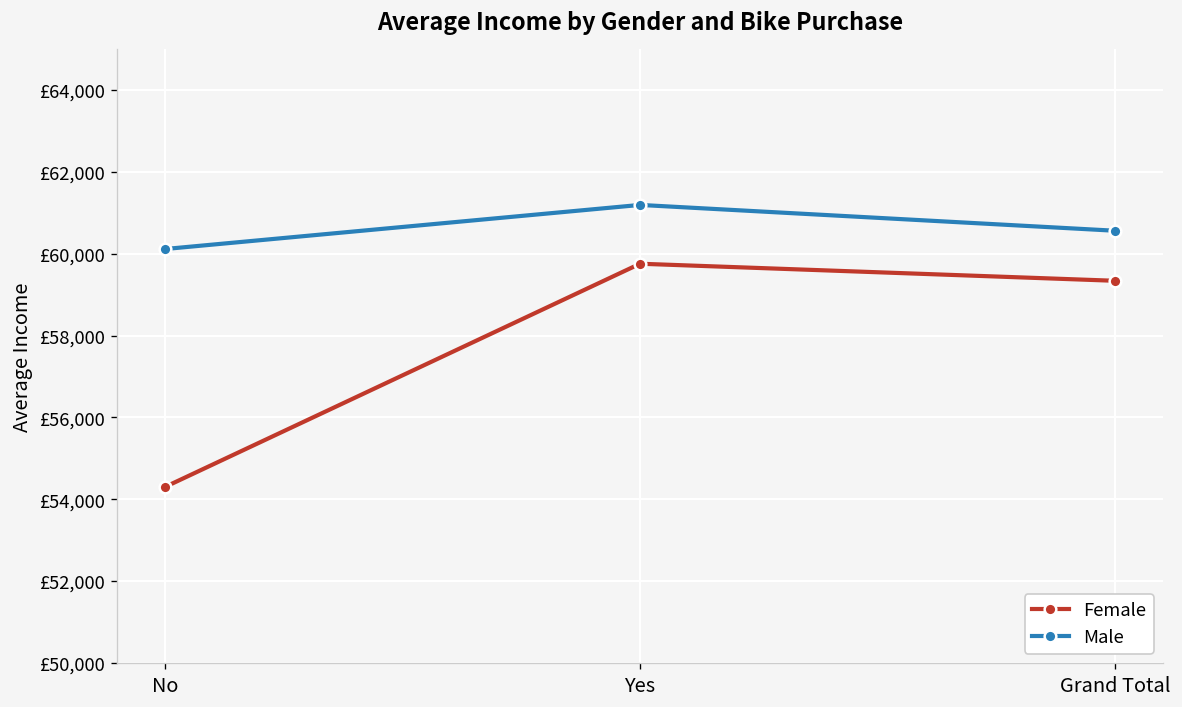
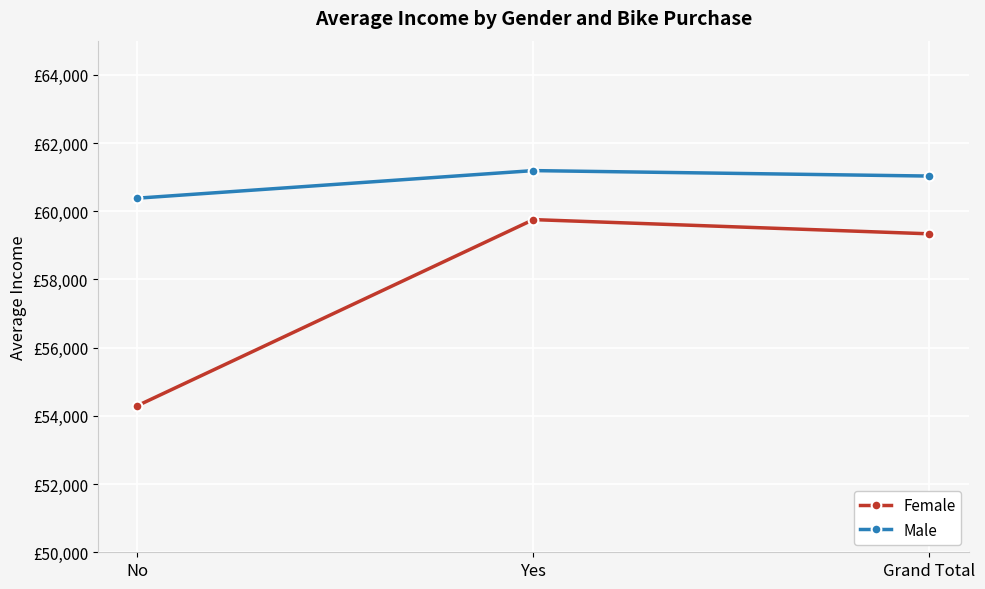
  {
    "Female": {
      "No": "£54,300",
      "Yes": "£59,800",
      "Grand Total": "£59,300"
    },
    "Male": {
-     "No": "£60,100",
+     "No": "£60,400",
      "Yes": "£61,200",
-     "Grand Total": "£60,600"
+     "Grand Total": "£61,000"
    }
  }
